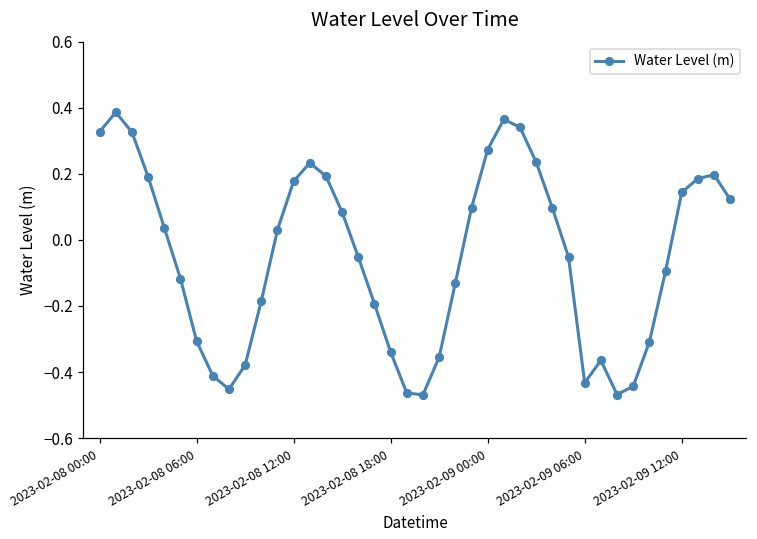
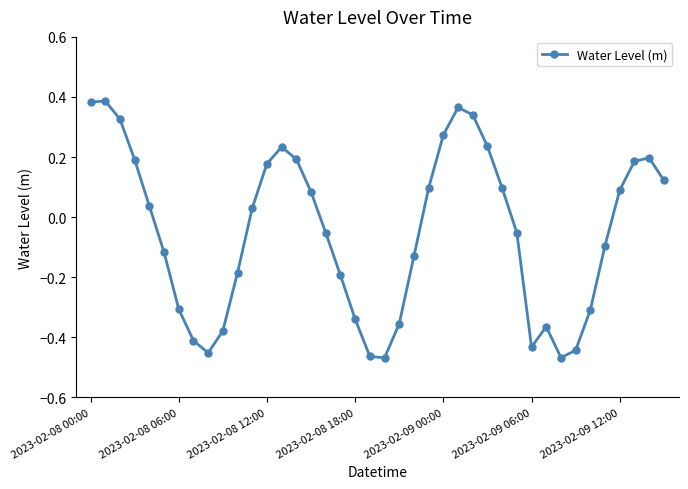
  {
-   "2023-02-08 00:00": 0.33,
+   "2023-02-08 00:00": 0.38,
    "2023-02-08 06:00": -0.31,
    "2023-02-08 12:00": 0.18,
    "2023-02-08 18:00": -0.34,
    "2023-02-09 00:00": 0.27,
    "2023-02-09 06:00": -0.43,
-   "2023-02-09 12:00": 0.14
+   "2023-02-09 12:00": 0.09
  }
